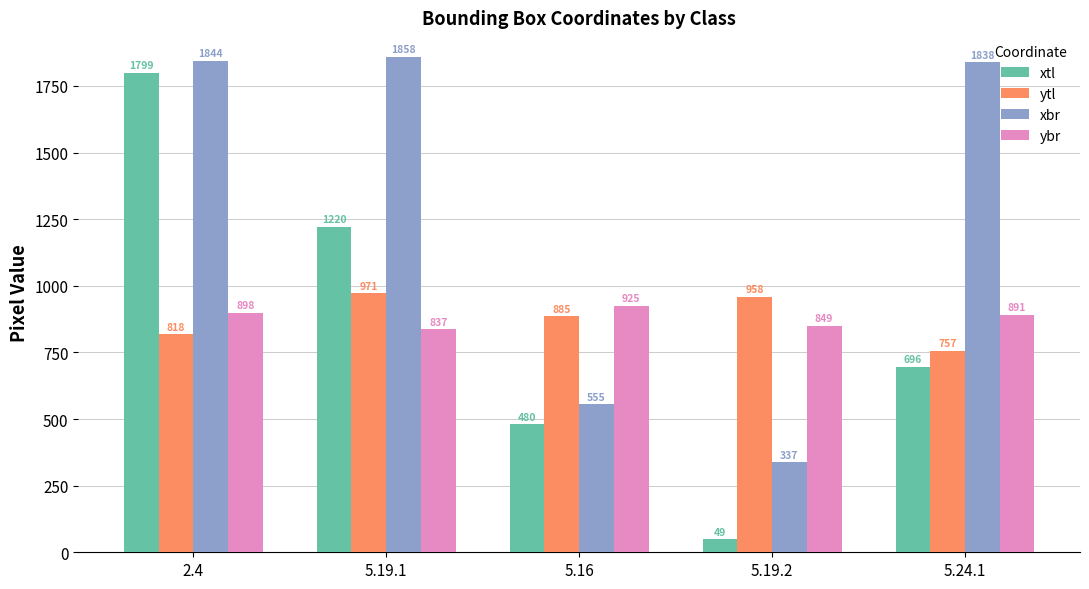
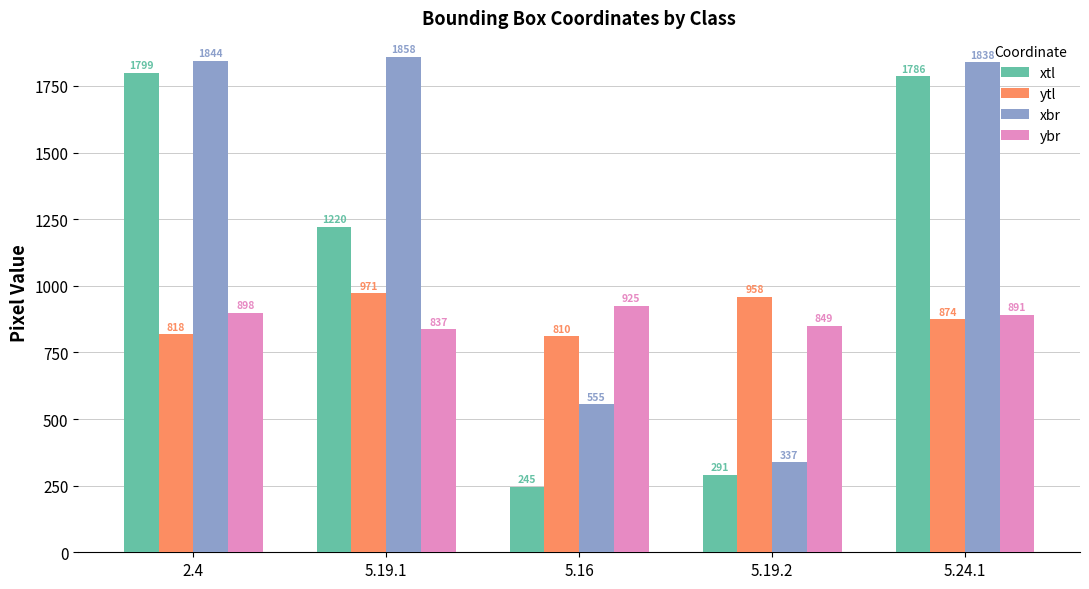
  {
    "xtl": {
      "2.4": 1799,
      "5.19.1": 1220,
-     "5.16": 480,
-     "5.19.2": 49,
-     "5.24.1": 696
+     "5.16": 245,
+     "5.19.2": 291,
+     "5.24.1": 1786
    },
    "ytl": {
      "2.4": 818,
      "5.19.1": 971,
-     "5.16": 885,
+     "5.16": 810,
      "5.19.2": 958,
-     "5.24.1": 757
+     "5.24.1": 874
    },
    "xbr": {
      "2.4": 1844,
      "5.19.1": 1858,
      "5.16": 555,
      "5.19.2": 337,
      "5.24.1": 1838
    },
    "ybr": {
      "2.4": 898,
      "5.19.1": 837,
      "5.16": 925,
      "5.19.2": 849,
      "5.24.1": 891
    }
  }
